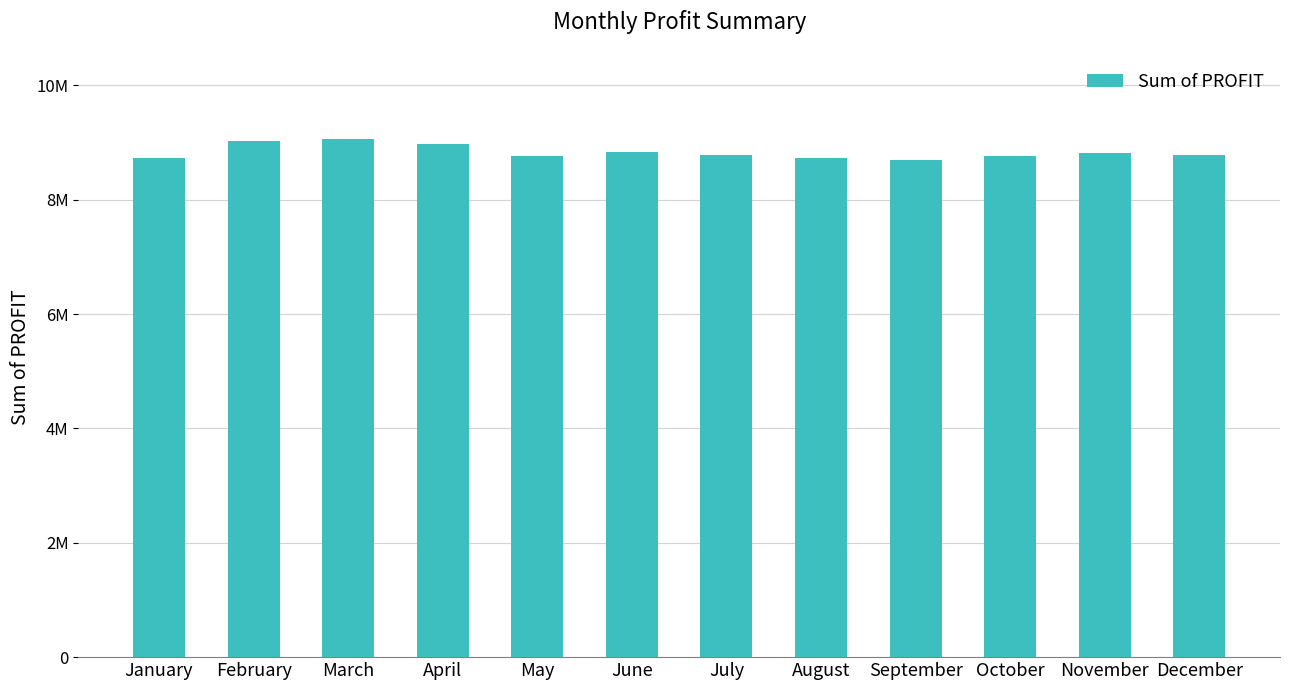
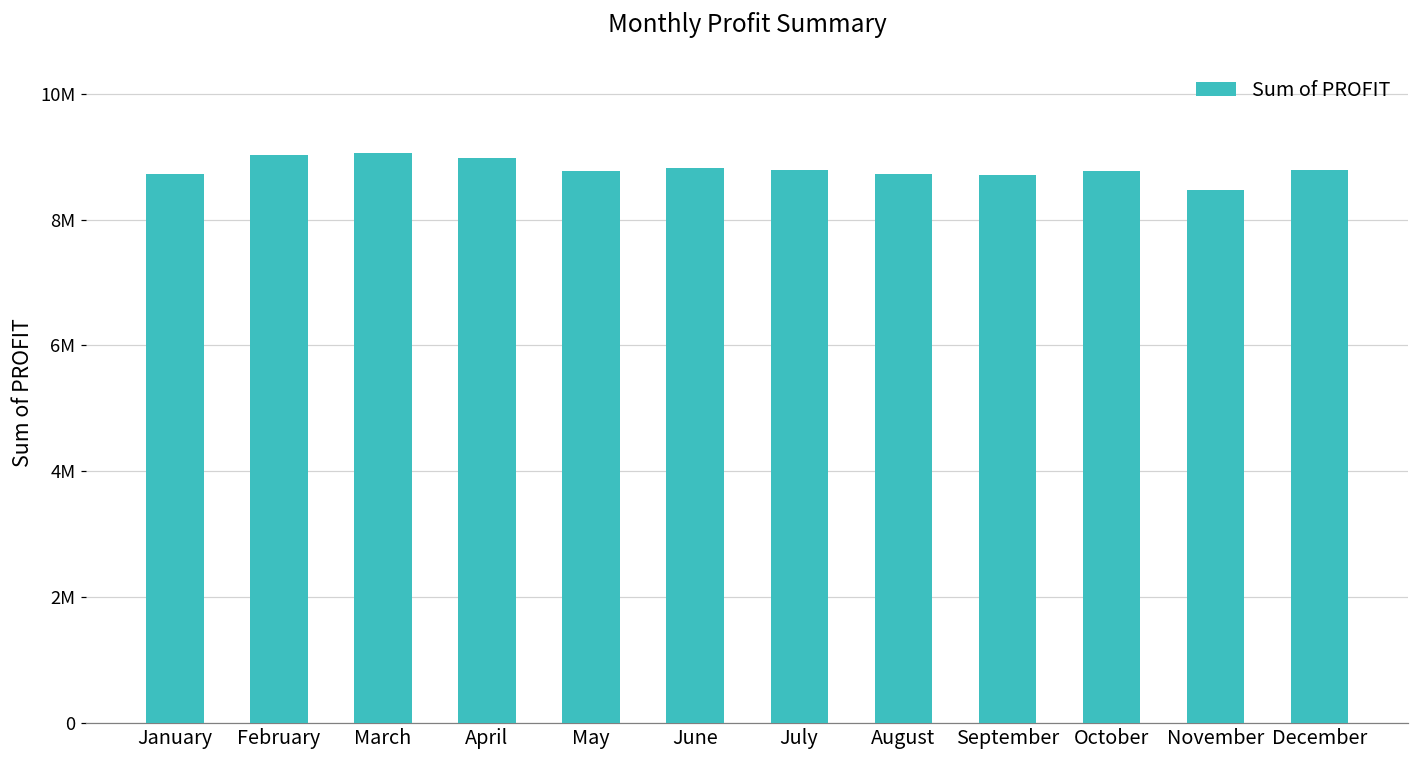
  {
    "January": 8700000,
    "February": 9000000,
    "March": 9100000,
    "April": 9000000,
    "May": 8800000,
    "June": 8800000,
    "July": 8800000,
    "August": 8700000,
    "September": 8700000,
    "October": 8800000,
-   "November": 8800000,
+   "November": 8500000,
    "December": 8800000
  }
